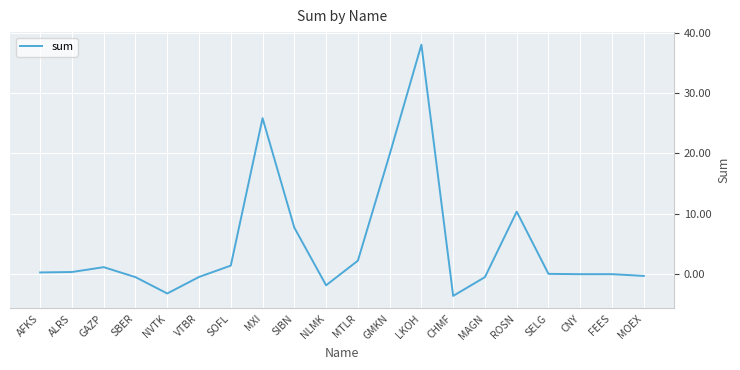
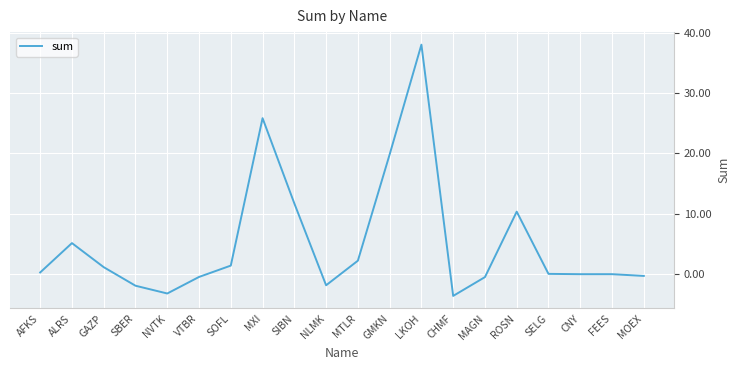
  {
    "AFKS": 0,
-   "ALRS": 0,
+   "ALRS": 5,
    "GAZP": 1,
-   "SBER": 0,
+   "SBER": -2,
    "NVTK": -3,
    "VTBR": 0,
    "SOFL": 1,
    "MXI": 26,
-   "SIBN": 8,
+   "SIBN": 12,
    "NLMK": -2,
    "MTLR": 2,
    "GMKN": 20,
    "LKOH": 38,
    "CHMF": -4,
    "MAGN": 0,
    "ROSN": 10,
    "SELG": 0,
    "CNY": 0,
    "FEES": 0,
    "MOEX": 0
  }
